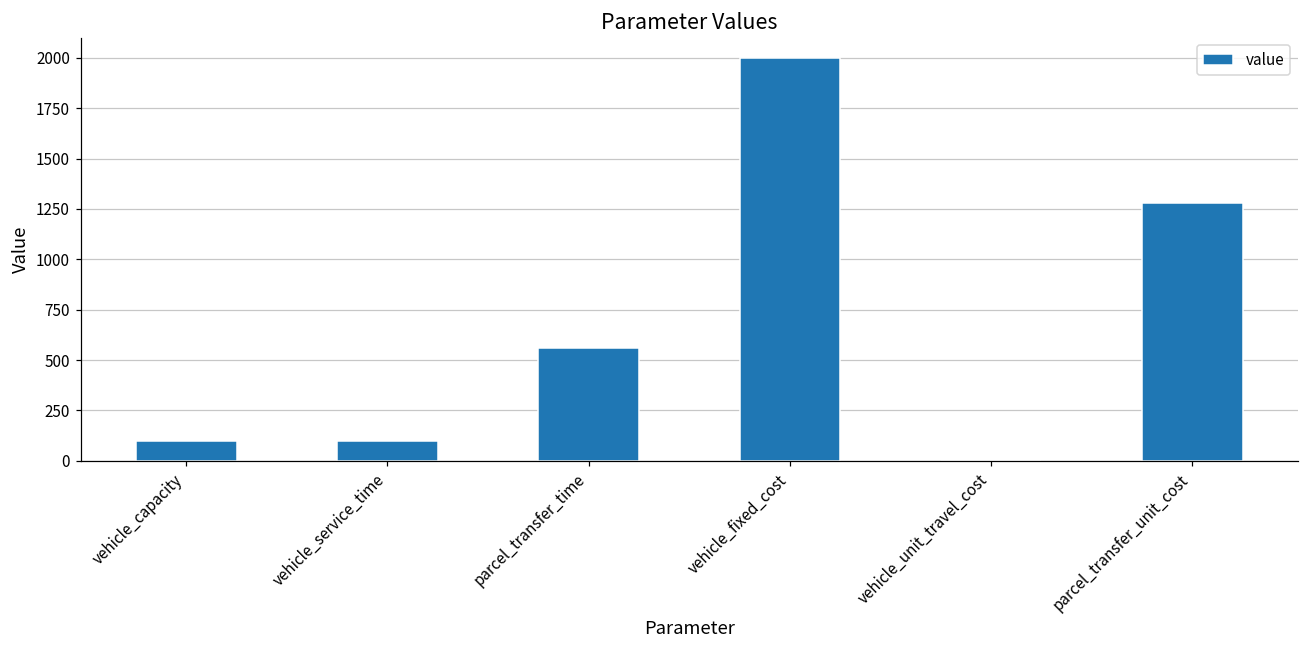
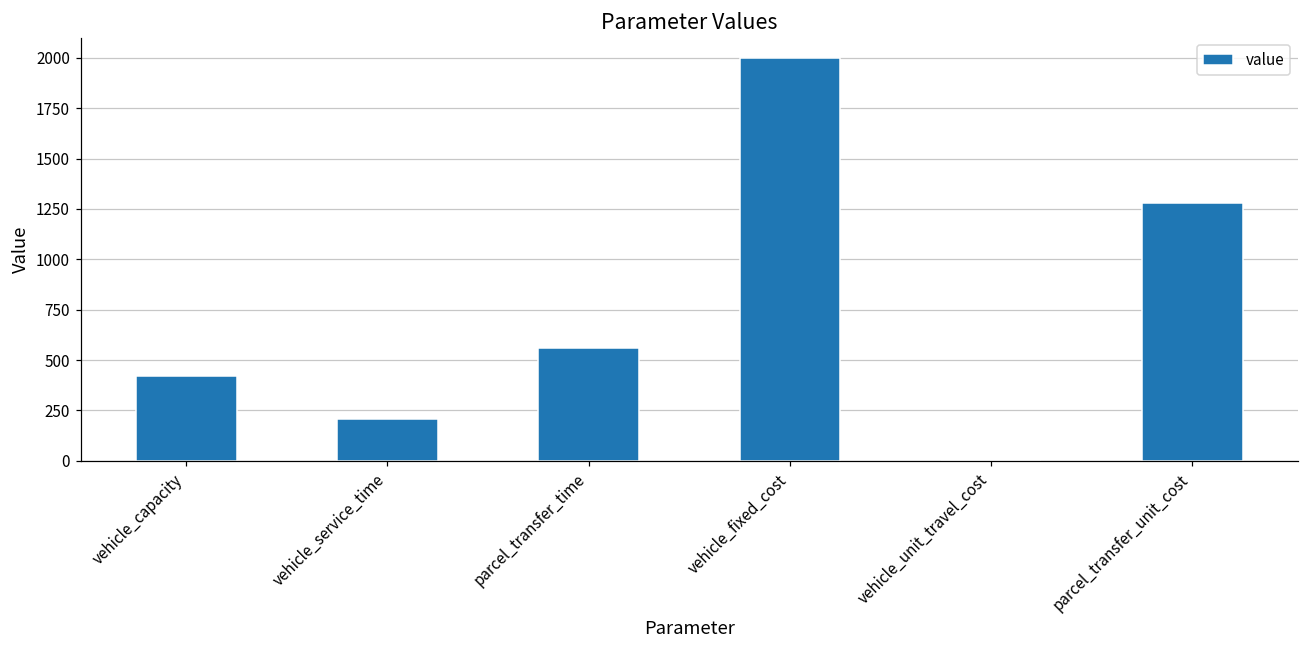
  {
-   "vehicle_capacity": 100,
-   "vehicle_service_time": 100,
+   "vehicle_capacity": 420,
+   "vehicle_service_time": 210,
    "parcel_transfer_time": 560,
    "vehicle_fixed_cost": 2000,
    "parcel_transfer_unit_cost": 1280
  }
